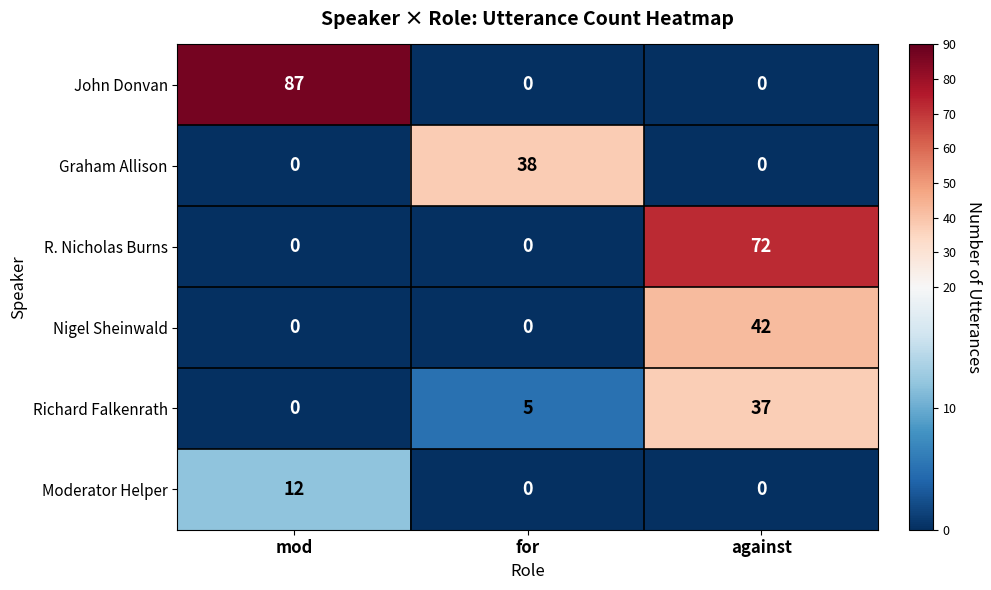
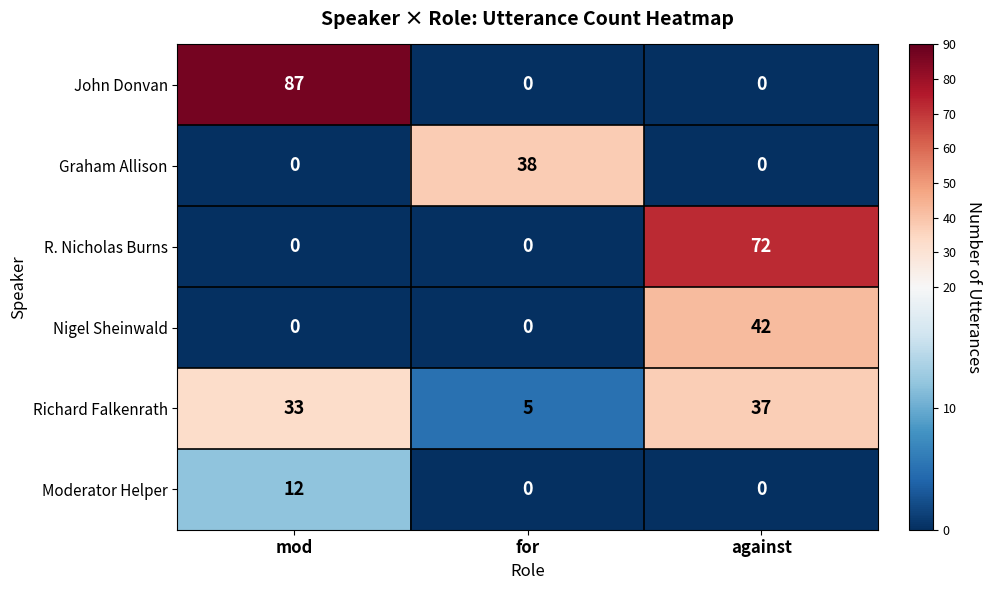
  {
    "John Donvan": {
      "mod": 87,
      "for": 0,
      "against": 0
    },
    "Graham Allison": {
      "mod": 0,
      "for": 38,
      "against": 0
    },
    "R. Nicholas Burns": {
      "mod": 0,
      "for": 0,
      "against": 72
    },
    "Nigel Sheinwald": {
      "mod": 0,
      "for": 0,
      "against": 42
    },
    "Richard Falkenrath": {
-     "mod": 0,
+     "mod": 33,
      "for": 5,
      "against": 37
    },
    "Moderator Helper": {
      "mod": 12,
      "for": 0,
      "against": 0
    }
  }
